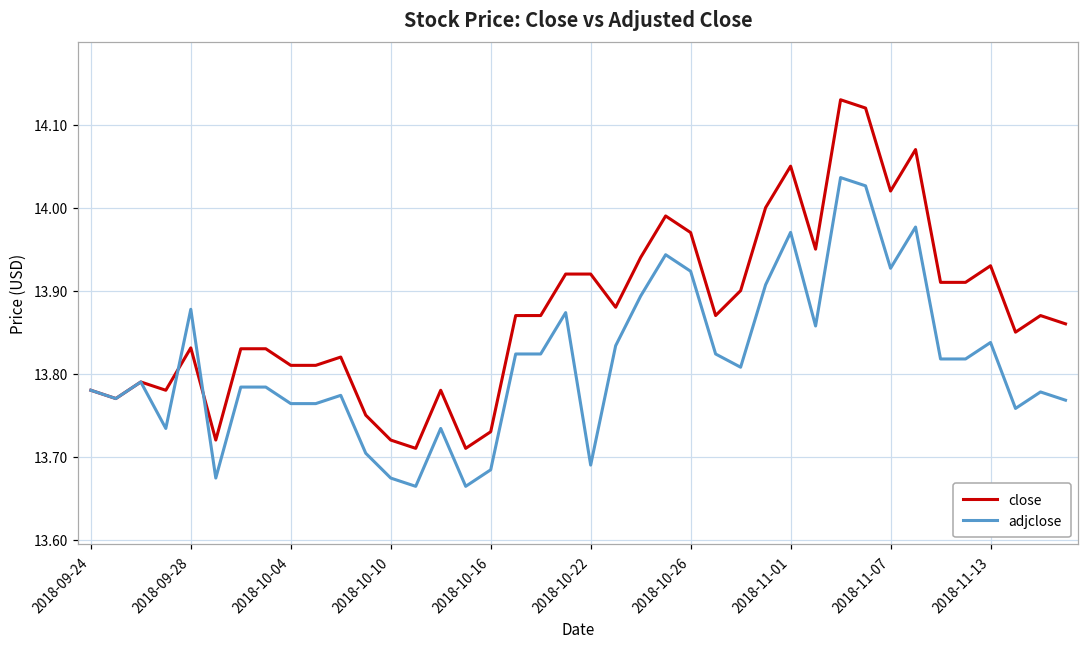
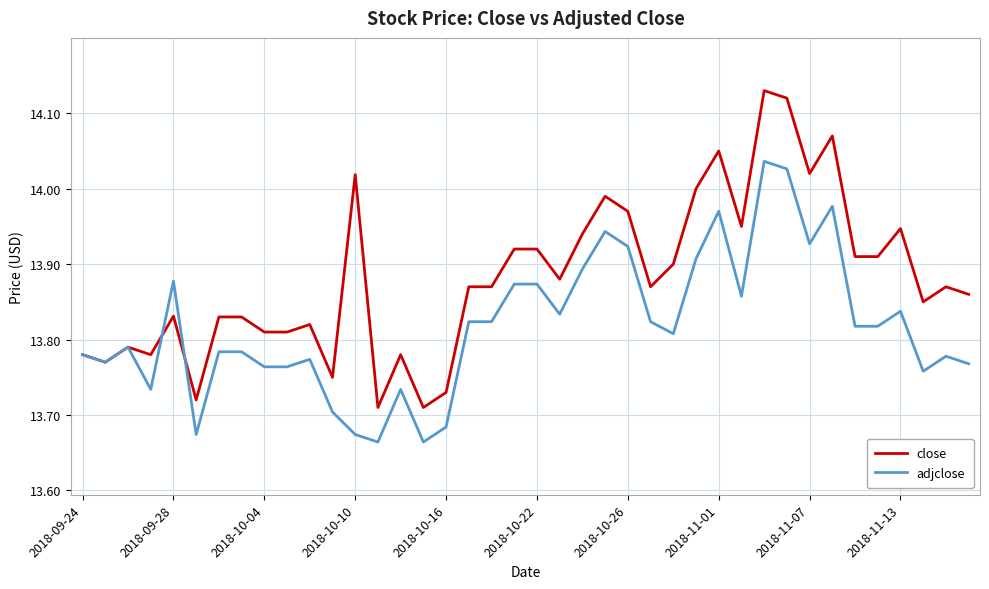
  {
    "close": {
      "2018-09-28": 13.83,
      "2018-10-04": 13.81,
-     "2018-10-10": 13.72,
+     "2018-10-10": 14.02,
      "2018-10-16": 13.73,
      "2018-10-22": 13.92,
      "2018-10-26": 13.97,
      "2018-11-01": 14.05,
      "2018-11-07": 14.02,
-     "2018-11-13": 13.93
+     "2018-11-13": 13.95
    },
    "adjclose": {
      "2018-09-28": 13.88,
      "2018-10-04": 13.76,
      "2018-10-10": 13.67,
      "2018-10-16": 13.68,
-     "2018-10-22": 13.69,
+     "2018-10-22": 13.87,
      "2018-10-26": 13.92,
      "2018-11-01": 13.97,
      "2018-11-07": 13.93,
      "2018-11-13": 13.84
    }
  }
